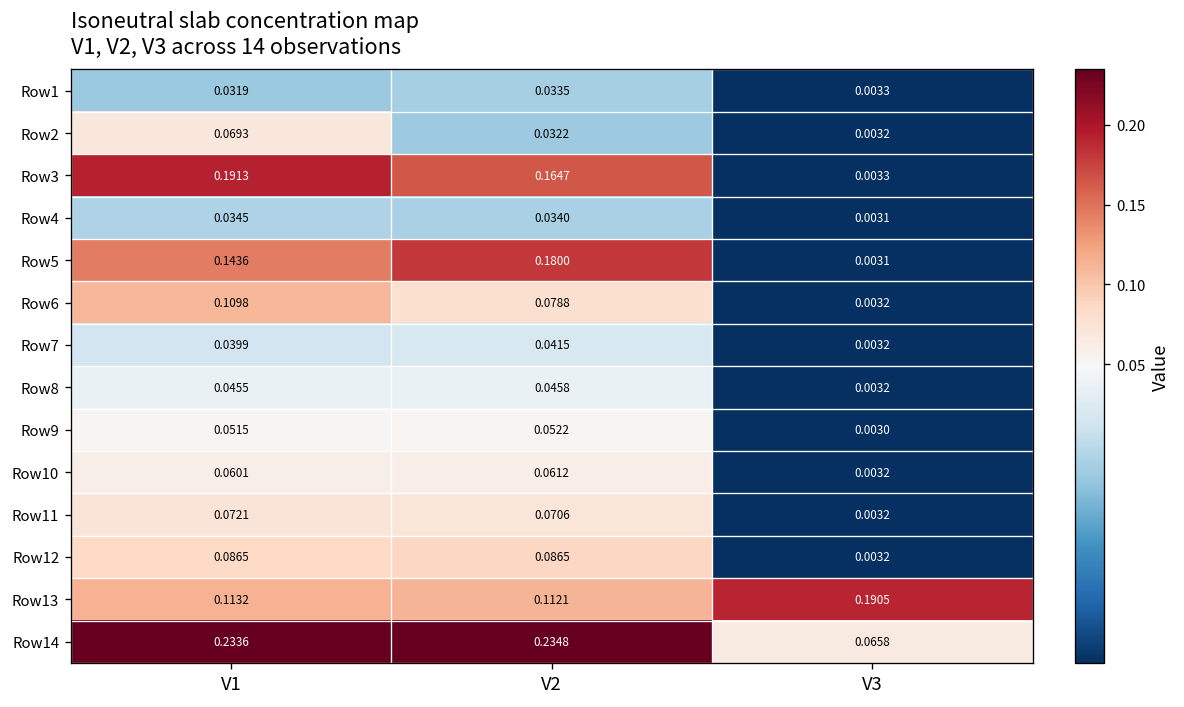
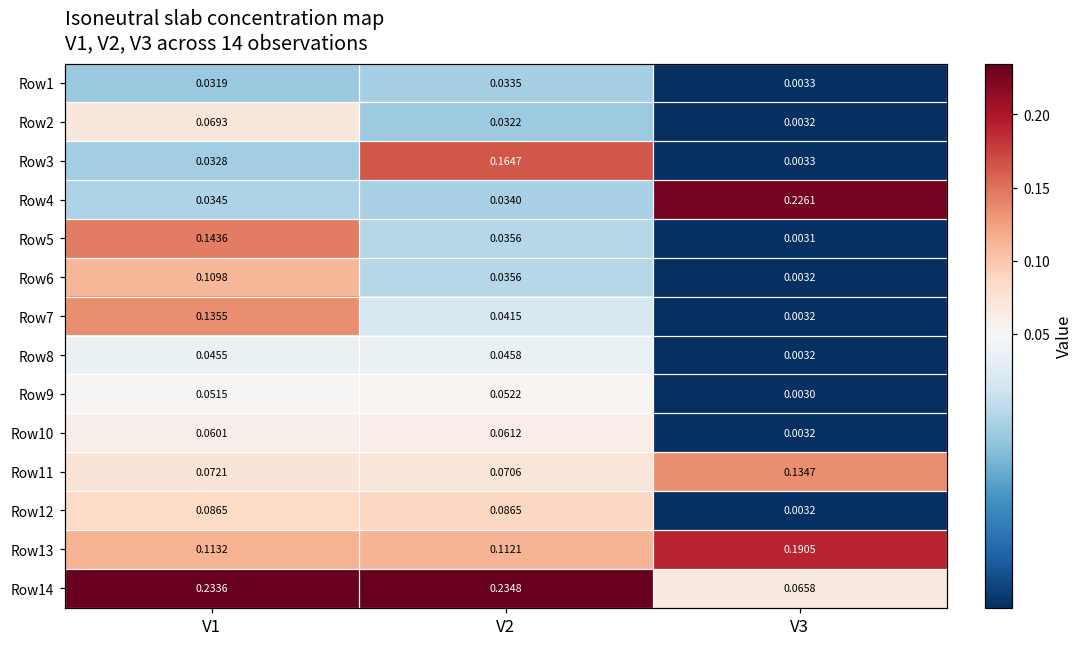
  {
    "Row1": {
      "V1": 0.0319,
      "V2": 0.0335,
      "V3": 0.0033
    },
    "Row2": {
      "V1": 0.0693,
      "V2": 0.0322,
      "V3": 0.0032
    },
    "Row3": {
-     "V1": 0.1913,
+     "V1": 0.0328,
      "V2": 0.1647,
      "V3": 0.0033
    },
    "Row4": {
      "V1": 0.0345,
      "V2": 0.0340,
-     "V3": 0.0031
+     "V3": 0.2261
    },
    "Row5": {
      "V1": 0.1436,
-     "V2": 0.1800,
+     "V2": 0.0356,
      "V3": 0.0031
    },
    "Row6": {
      "V1": 0.1098,
-     "V2": 0.0788,
+     "V2": 0.0356,
      "V3": 0.0032
    },
    "Row7": {
-     "V1": 0.0399,
+     "V1": 0.1355,
      "V2": 0.0415,
      "V3": 0.0032
    },
    "Row8": {
      "V1": 0.0455,
      "V2": 0.0458,
      "V3": 0.0032
    },
    "Row9": {
      "V1": 0.0515,
      "V2": 0.0522,
      "V3": 0.0030
    },
    "Row10": {
      "V1": 0.0601,
      "V2": 0.0612,
      "V3": 0.0032
    },
    "Row11": {
      "V1": 0.0721,
      "V2": 0.0706,
-     "V3": 0.0032
+     "V3": 0.1347
    },
    "Row12": {
      "V1": 0.0865,
      "V2": 0.0865,
      "V3": 0.0032
    },
    "Row13": {
      "V1": 0.1132,
      "V2": 0.1121,
      "V3": 0.1905
    },
    "Row14": {
      "V1": 0.2336,
      "V2": 0.2348,
      "V3": 0.0658
    }
  }
